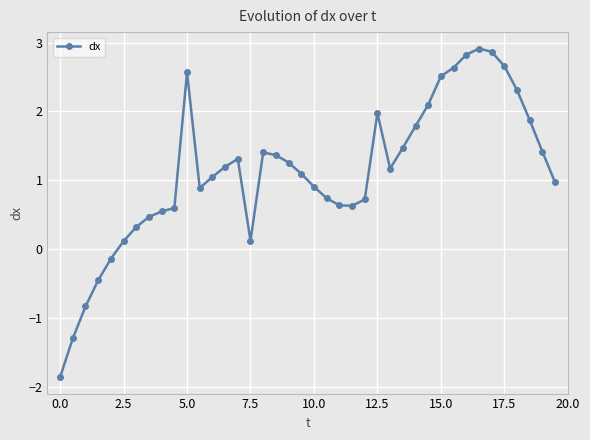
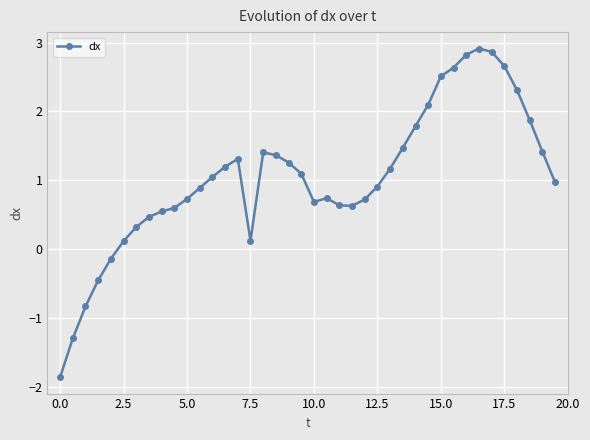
  {
    "0.0": -1.9,
    "2.5": 0.1,
-   "5.0": 2.6,
+   "5.0": 0.7,
    "7.5": 0.1,
-   "10.0": 0.9,
-   "12.5": 2.0,
+   "10.0": 0.7,
+   "12.5": 0.9,
    "15.0": 2.5,
    "17.5": 2.7
  }
